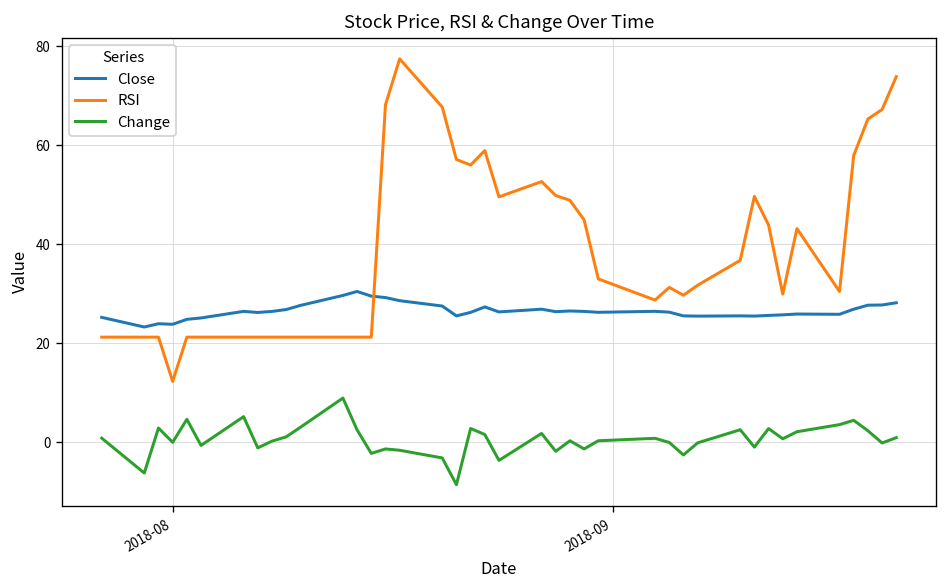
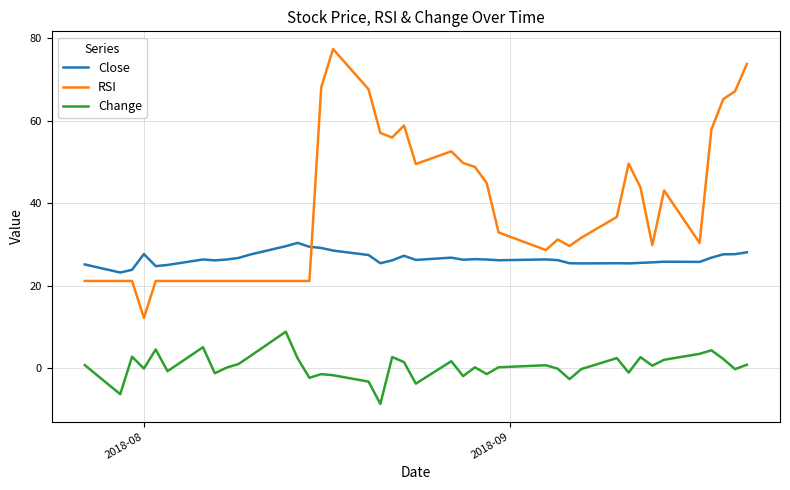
  {
    "Close": {
-     "2018-08": 24
+     "2018-08": 28
    },
    "RSI": {
      "2018-08": 12
    },
    "Change": {
      "2018-08": 0
    }
  }
